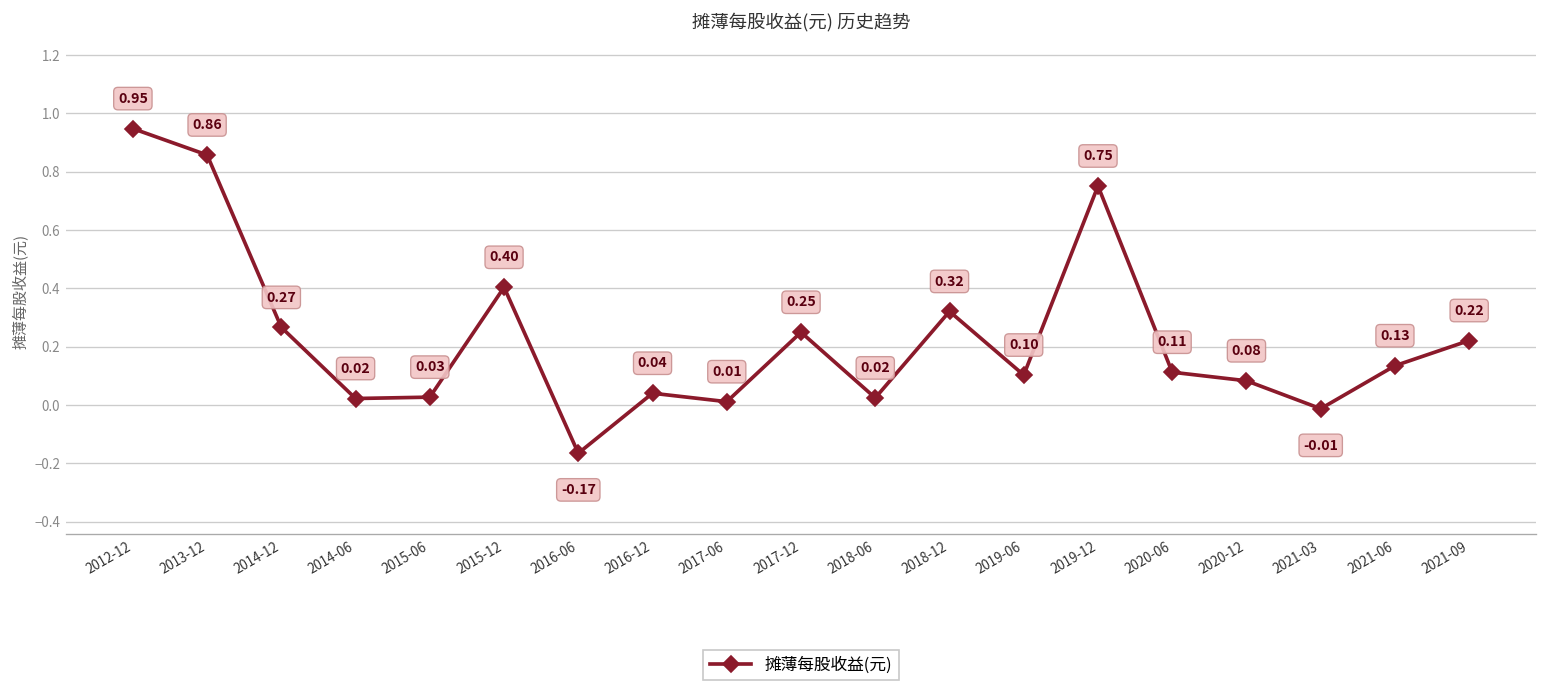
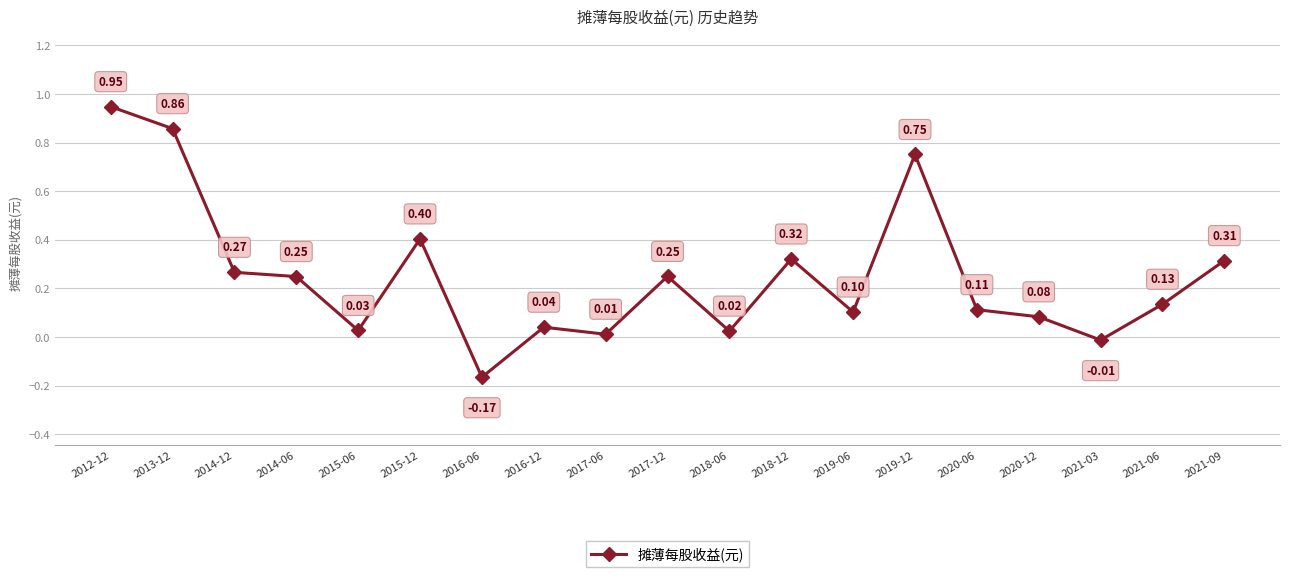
  {
-   "2014-06": 0.02,
-   "2021-09": 0.22
+   "2014-06": 0.25,
+   "2021-09": 0.31
  }
